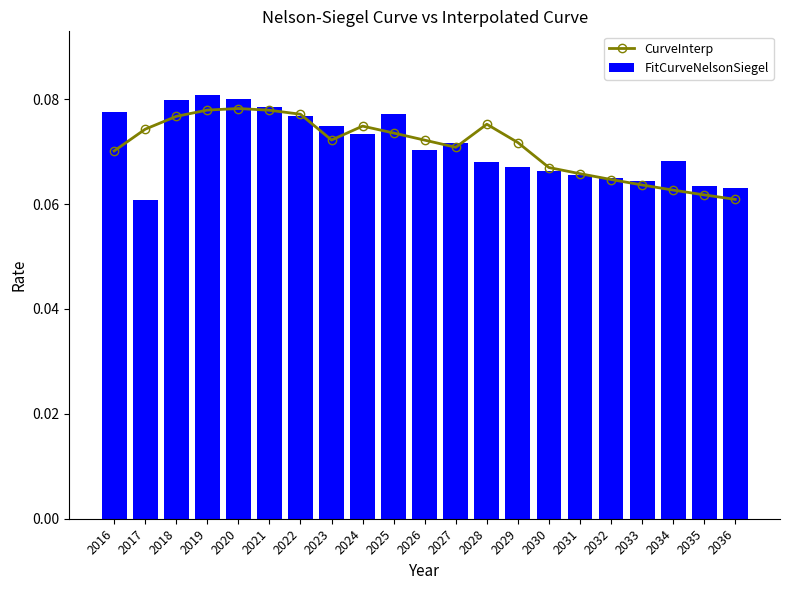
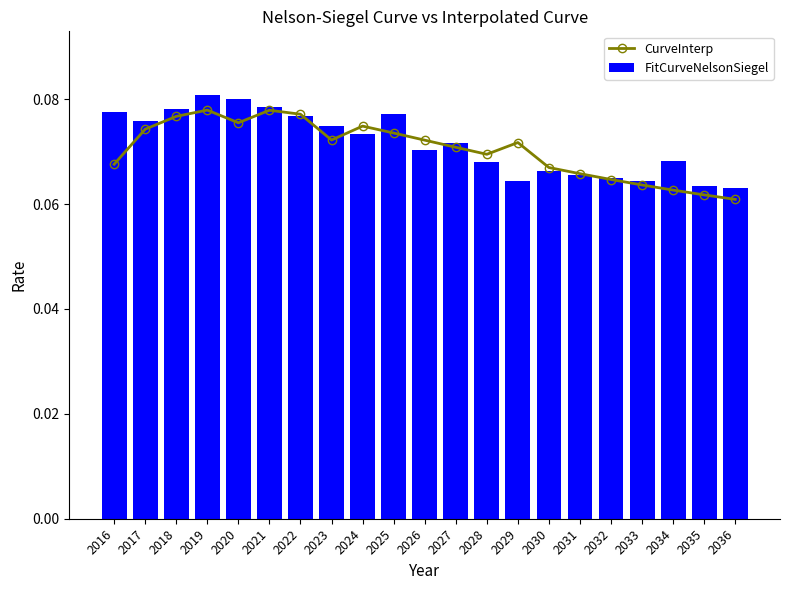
  {
    "CurveInterp": {
-     "2016": 0.070,
+     "2016": 0.068,
      "2017": 0.074,
      "2018": 0.077,
      "2019": 0.078,
-     "2020": 0.078,
+     "2020": 0.075,
      "2021": 0.078,
      "2022": 0.077,
      "2023": 0.072,
      "2024": 0.075,
      "2025": 0.074,
      "2026": 0.072,
      "2027": 0.071,
-     "2028": 0.075,
+     "2028": 0.069,
      "2029": 0.072,
      "2030": 0.067,
      "2031": 0.066,
      "2032": 0.065,
      "2033": 0.064,
      "2034": 0.063,
      "2035": 0.062,
      "2036": 0.061
    },
    "FitCurveNelsonSiegel": {
      "2016": 0.077,
-     "2017": 0.061,
-     "2018": 0.080,
+     "2017": 0.076,
+     "2018": 0.078,
      "2019": 0.081,
      "2020": 0.080,
      "2021": 0.079,
      "2022": 0.077,
      "2023": 0.075,
      "2024": 0.073,
      "2025": 0.077,
      "2026": 0.070,
      "2027": 0.072,
      "2028": 0.068,
-     "2029": 0.067,
+     "2029": 0.064,
      "2030": 0.066,
      "2031": 0.066,
      "2032": 0.065,
      "2033": 0.064,
      "2034": 0.068,
      "2035": 0.063,
      "2036": 0.063
    }
  }
